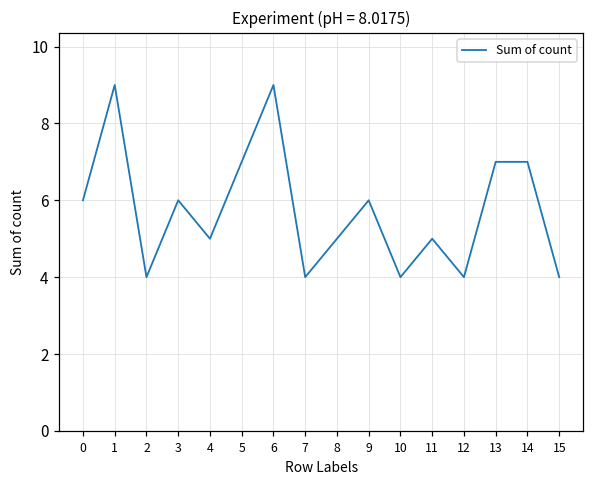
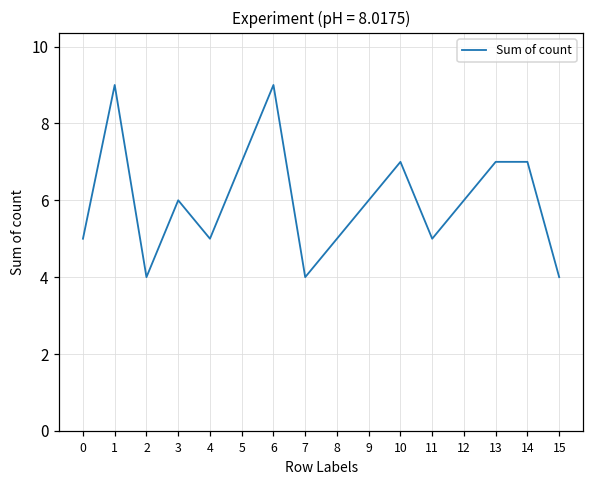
  {
-   "0": 6,
+   "0": 5,
    "1": 9,
    "2": 4,
    "3": 6,
    "4": 5,
    "5": 7,
    "6": 9,
    "7": 4,
    "8": 5,
    "9": 6,
-   "10": 4,
+   "10": 7,
    "11": 5,
-   "12": 4,
+   "12": 6,
    "13": 7,
    "14": 7,
    "15": 4
  }
